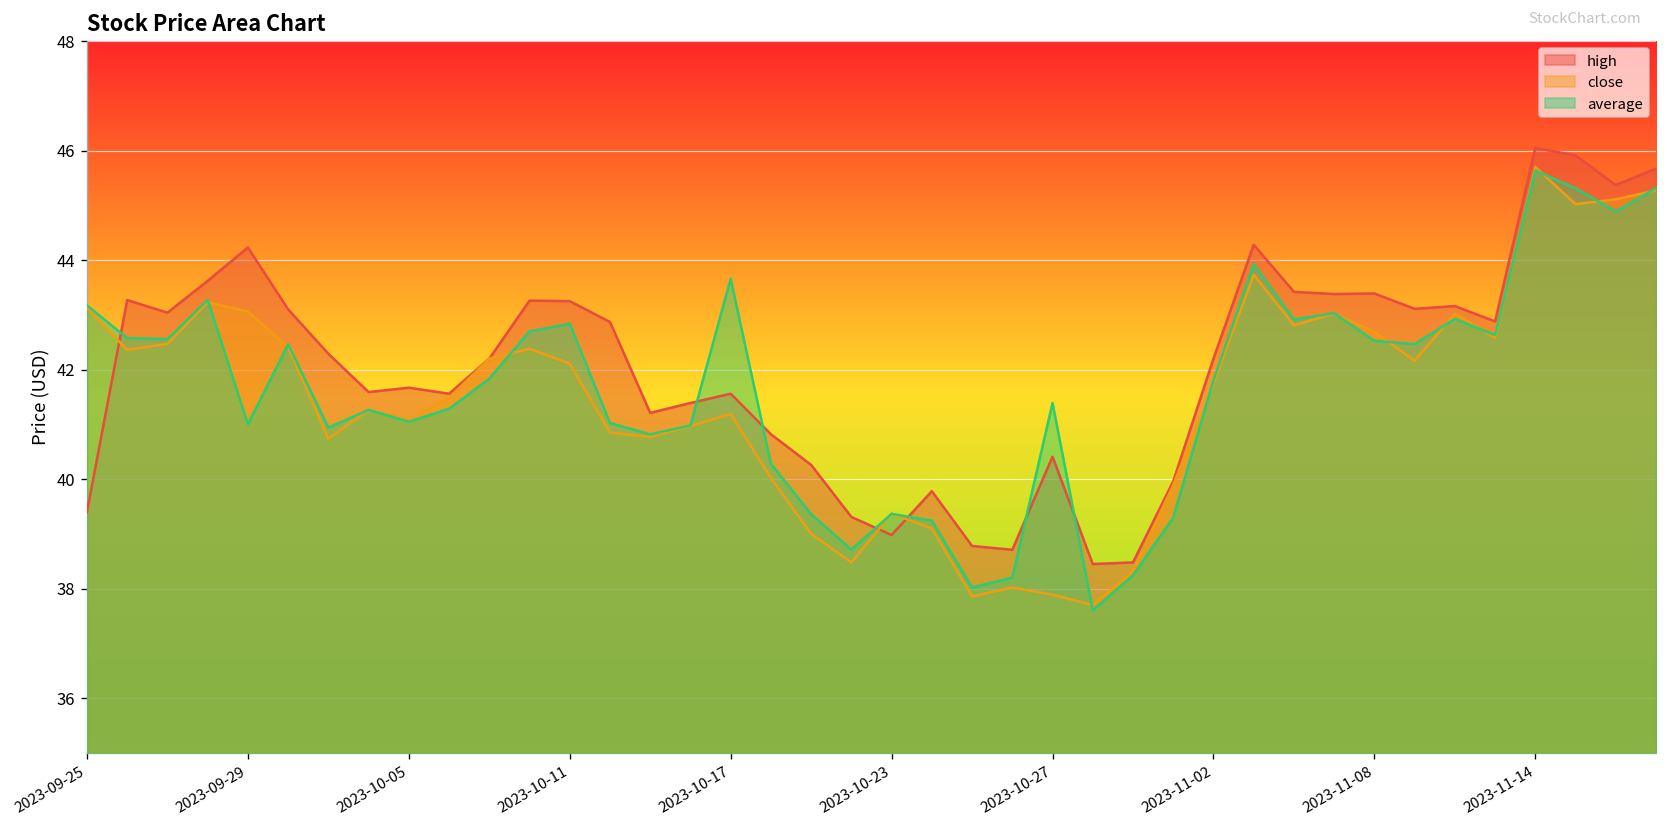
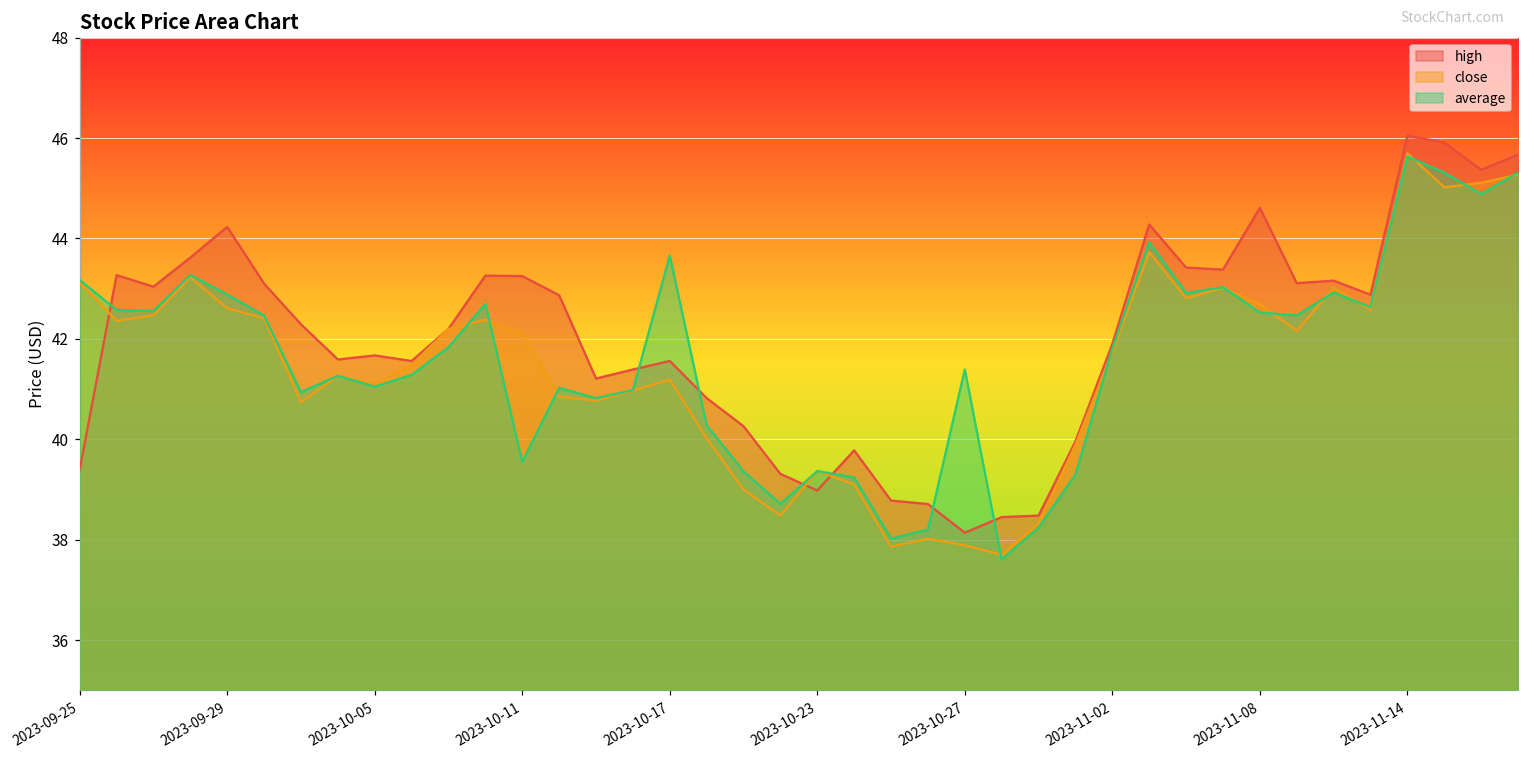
  {
    "high": {
      "2023-09-25": 39.4,
      "2023-09-29": 44.2,
      "2023-10-05": 41.7,
      "2023-10-11": 43.3,
      "2023-10-17": 41.6,
      "2023-10-23": 39.0,
-     "2023-10-27": 40.4,
-     "2023-11-02": 42.2,
-     "2023-11-08": 43.4,
+     "2023-10-27": 38.1,
+     "2023-11-02": 41.9,
+     "2023-11-08": 44.6,
      "2023-11-14": 46.1
    },
    "close": {
      "2023-09-25": 43.1,
-     "2023-09-29": 43.1,
+     "2023-09-29": 42.6,
      "2023-10-11": 42.1,
      "2023-10-17": 41.2,
      "2023-10-27": 37.9,
      "2023-11-02": 41.7,
      "2023-11-08": 42.7,
      "2023-11-14": 45.7
    },
    "average": {
      "2023-09-25": 43.2,
-     "2023-09-29": 41.0,
-     "2023-10-11": 42.8,
+     "2023-09-29": 42.9,
+     "2023-10-11": 39.5,
      "2023-10-17": 43.7,
      "2023-10-27": 41.4,
      "2023-11-02": 41.8,
      "2023-11-08": 42.5,
      "2023-11-14": 45.6
    }
  }
